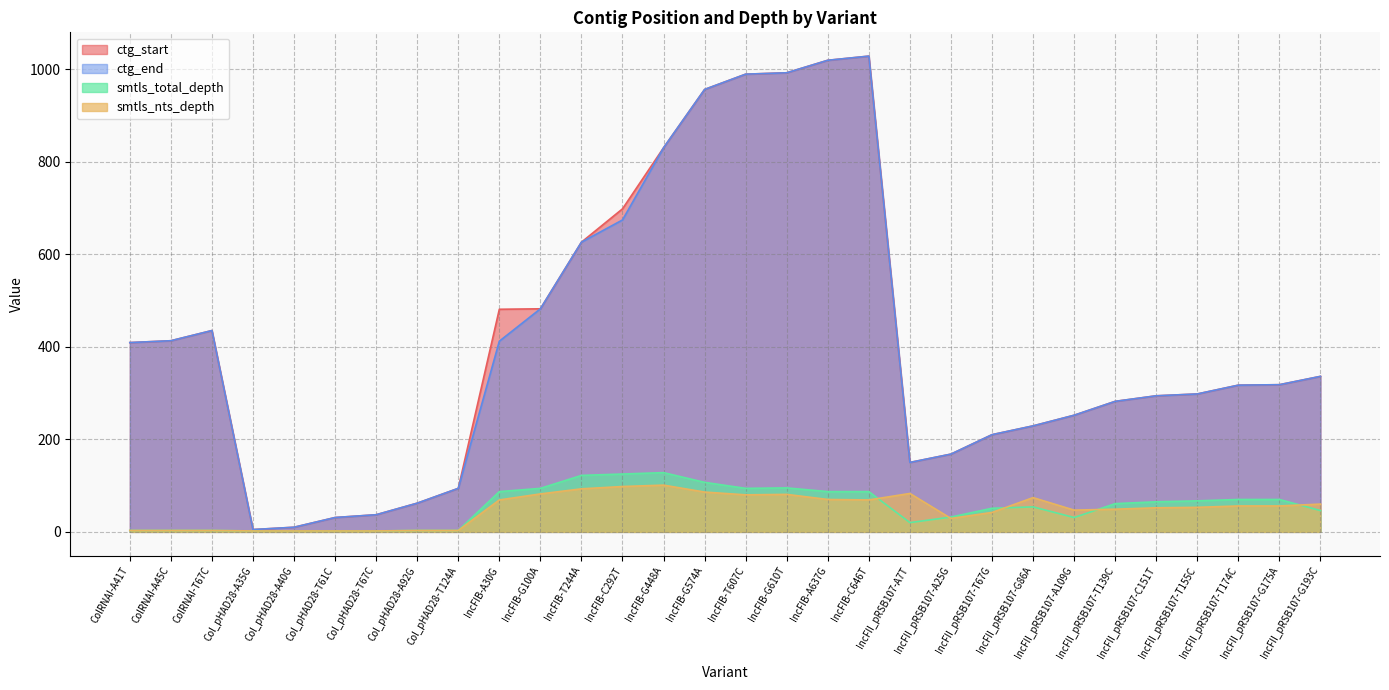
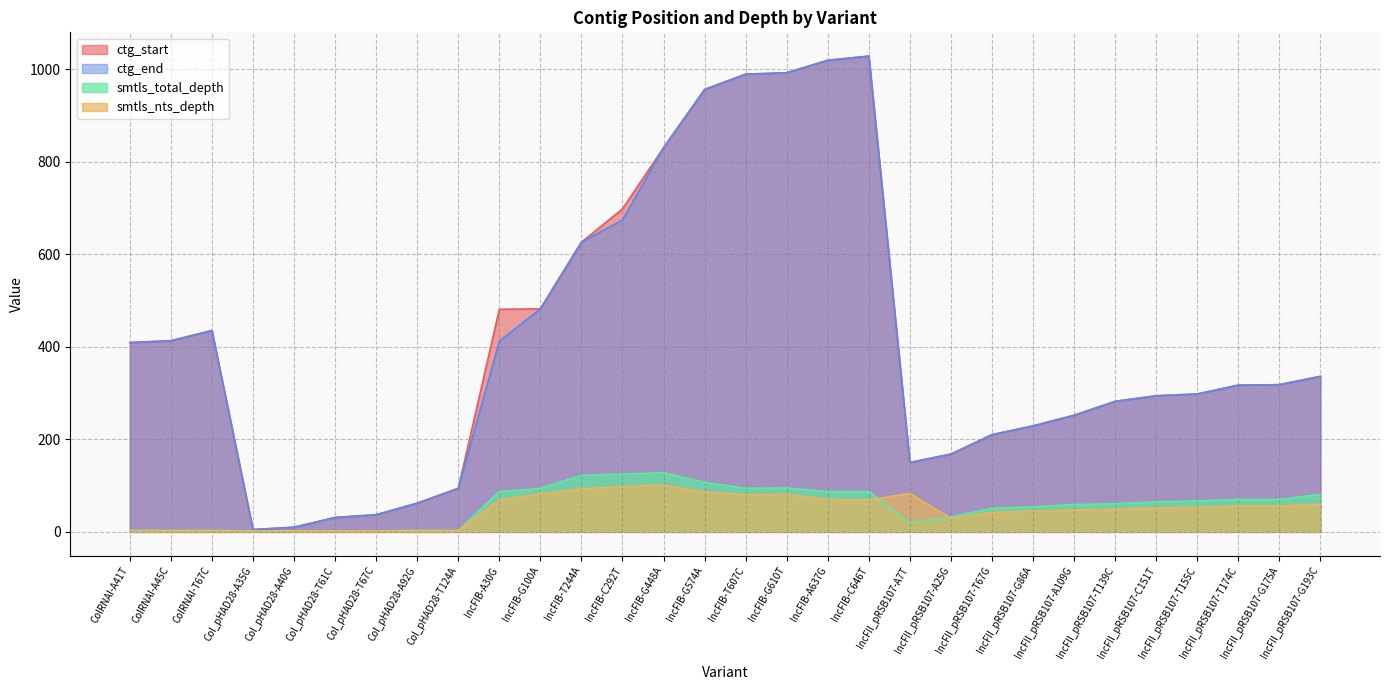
  {
    "ctg_start": {
      "IncFIB-A30G": 480,
      "IncFIB-C292T": 700
    },
    "ctg_end": {
      "IncFIB-A30G": 410,
      "IncFIB-C292T": 670
    },
    "smtls_total_depth": {
      "IncFIB-A30G": 90,
      "IncFIB-G100A": 90,
      "IncFIB-T244A": 120,
      "IncFIB-C292T": 130,
      "IncFIB-G448A": 130,
      "IncFIB-G574A": 110,
      "IncFIB-T607C": 90,
      "IncFIB-G610T": 100,
      "IncFIB-A637G": 90,
      "IncFIB-C646T": 90,
      "IncFII_pRSB107-A7T": 20,
      "IncFII_pRSB107-T67G": 50,
      "IncFII_pRSB107-G86A": 50,
-     "IncFII_pRSB107-A109G": 30,
+     "IncFII_pRSB107-A109G": 60,
      "IncFII_pRSB107-T139C": 60,
      "IncFII_pRSB107-C151T": 70,
      "IncFII_pRSB107-T155C": 70,
      "IncFII_pRSB107-T174C": 70,
      "IncFII_pRSB107-G175A": 70,
-     "IncFII_pRSB107-G193C": 50
+     "IncFII_pRSB107-G193C": 80
    },
    "smtls_nts_depth": {
      "IncFIB-A30G": 70,
      "IncFIB-G100A": 80,
      "IncFIB-T244A": 90,
      "IncFIB-C292T": 100,
      "IncFIB-G448A": 100,
      "IncFIB-G574A": 90,
      "IncFIB-T607C": 80,
      "IncFIB-G610T": 80,
      "IncFIB-A637G": 70,
      "IncFIB-C646T": 70,
      "IncFII_pRSB107-A7T": 80,
      "IncFII_pRSB107-T67G": 40,
-     "IncFII_pRSB107-G86A": 70,
+     "IncFII_pRSB107-G86A": 50,
      "IncFII_pRSB107-A109G": 50,
      "IncFII_pRSB107-T139C": 50,
      "IncFII_pRSB107-C151T": 50,
      "IncFII_pRSB107-T155C": 50,
      "IncFII_pRSB107-T174C": 60,
      "IncFII_pRSB107-G175A": 60,
      "IncFII_pRSB107-G193C": 60
    }
  }
